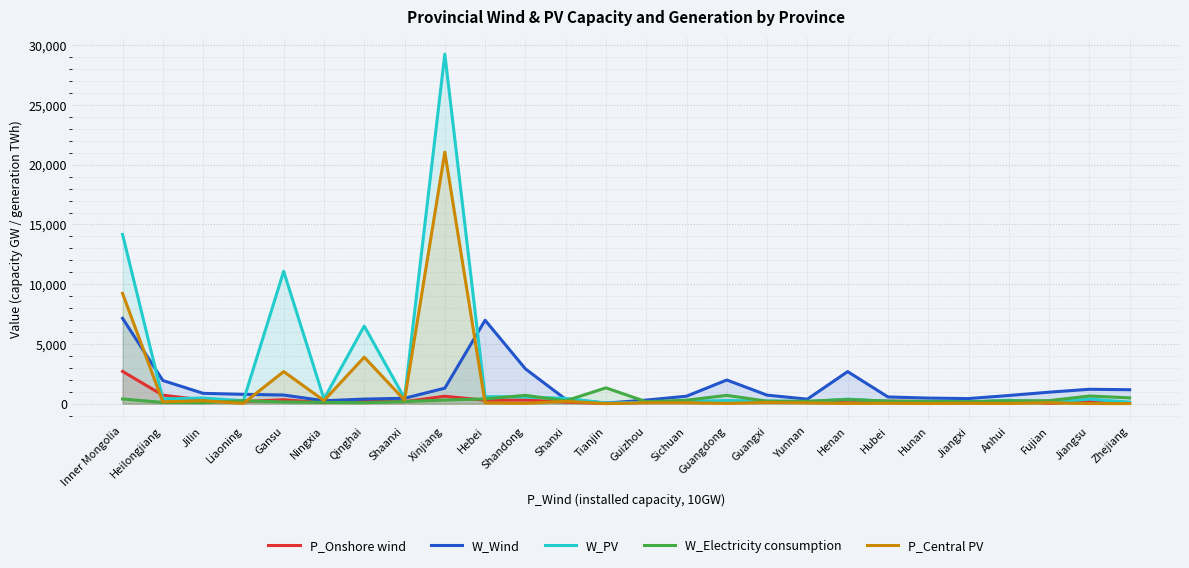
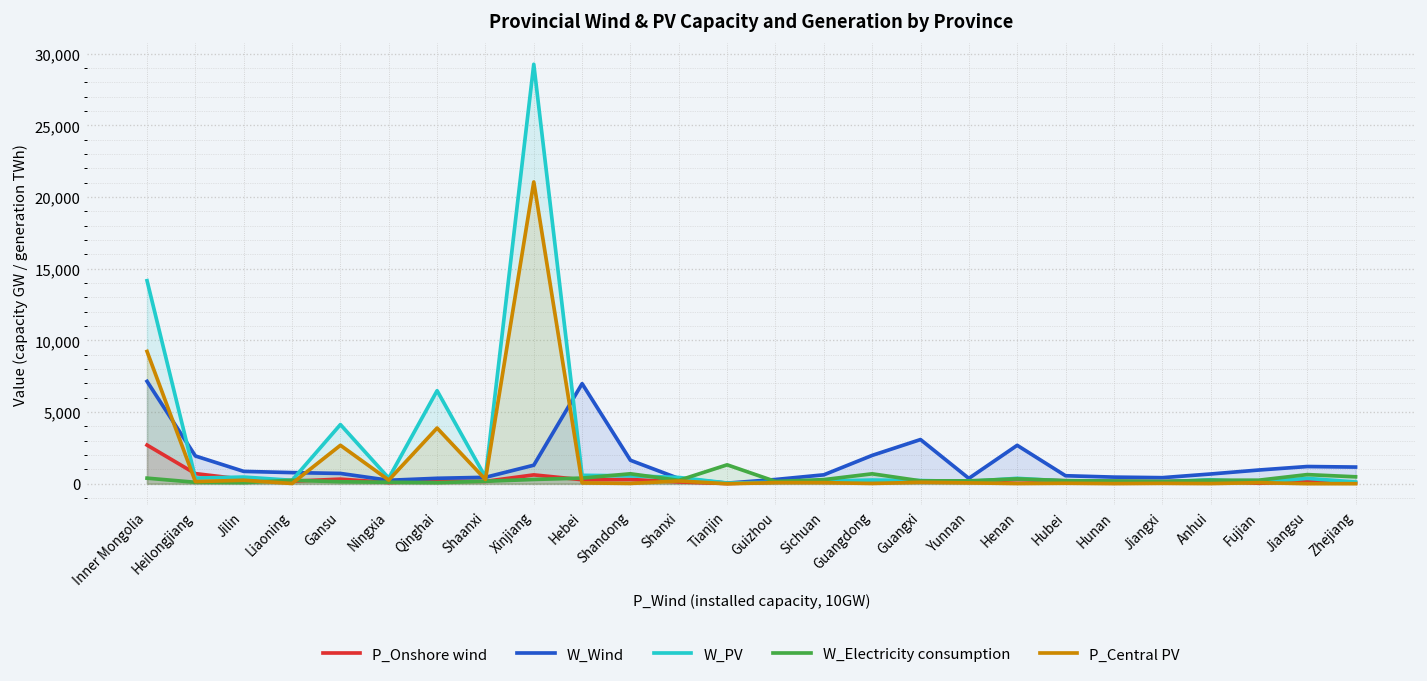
  {
    "P_Onshore wind": {
      "Inner Mongolia": "2,700",
      "Heilongjiang": "700",
      "Xinjiang": "600",
      "Shandong": "300"
    },
    "W_Wind": {
      "Inner Mongolia": "7,100",
      "Heilongjiang": "1,900",
      "Jilin": "900",
      "Liaoning": "800",
      "Gansu": "700",
      "Xinjiang": "1,300",
      "Hebei": "7,000",
-     "Shandong": "2,900",
+     "Shandong": "1,600",
      "Sichuan": "600",
      "Guangdong": "2,000",
-     "Guangxi": "700",
+     "Guangxi": "3,100",
      "Henan": "2,700",
      "Hubei": "600",
      "Hunan": "500",
      "Jiangxi": "400",
      "Anhui": "700",
      "Fujian": "1,000",
      "Jiangsu": "1,200",
      "Zhejiang": "1,200"
    },
    "W_PV": {
      "Inner Mongolia": "14,200",
      "Heilongjiang": "400",
-     "Gansu": "11,100",
+     "Gansu": "4,100",
      "Qinghai": "6,500",
      "Xinjiang": "29,300"
    },
    "W_Electricity consumption": {
      "Inner Mongolia": "400",
      "Xinjiang": "300",
      "Tianjin": "1,300",
      "Guangdong": "700",
      "Jiangsu": "600",
      "Zhejiang": "500"
    },
    "P_Central PV": {
      "Inner Mongolia": "9,200",
      "Gansu": "2,700",
      "Qinghai": "3,900",
      "Xinjiang": "21,100",
      "Hebei": "100",
      "Shandong": "0",
      "Henan": "0",
      "Anhui": "0"
    }
  }
